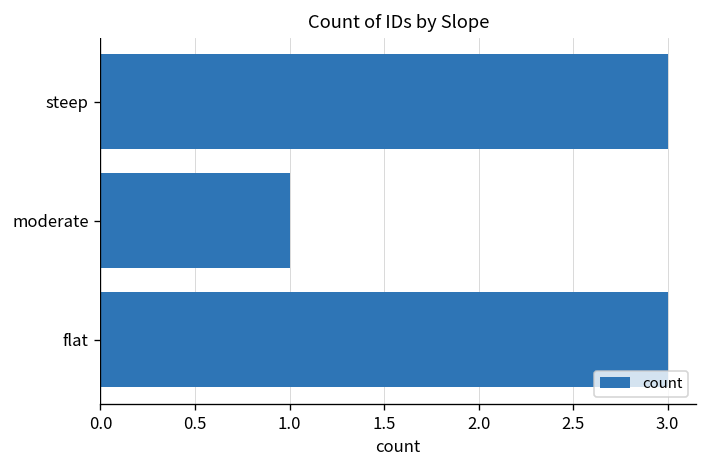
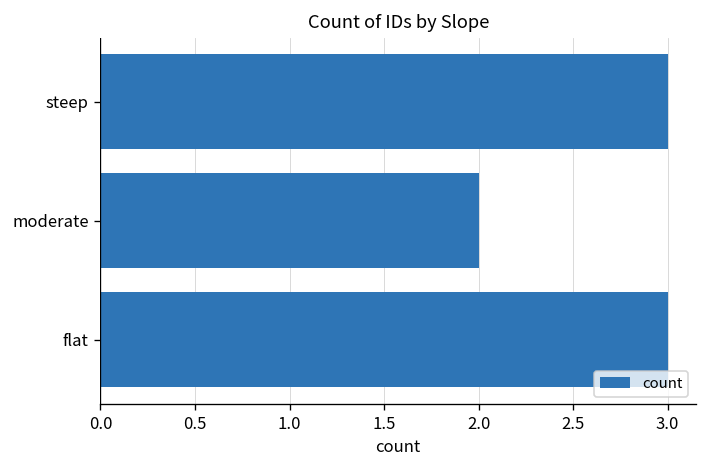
  {
    "steep": 3,
-   "moderate": 1,
+   "moderate": 2,
    "flat": 3
  }
